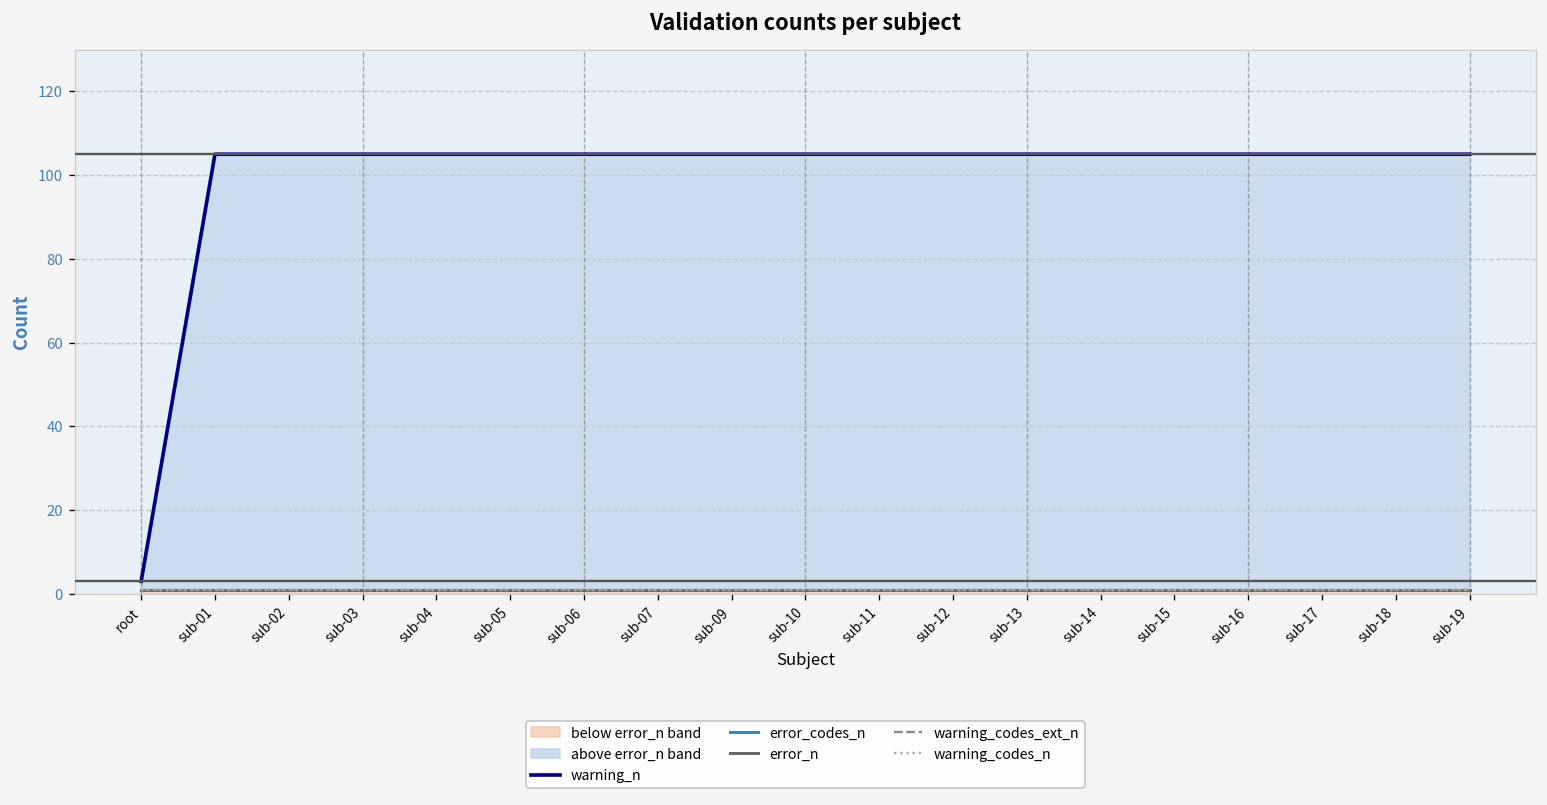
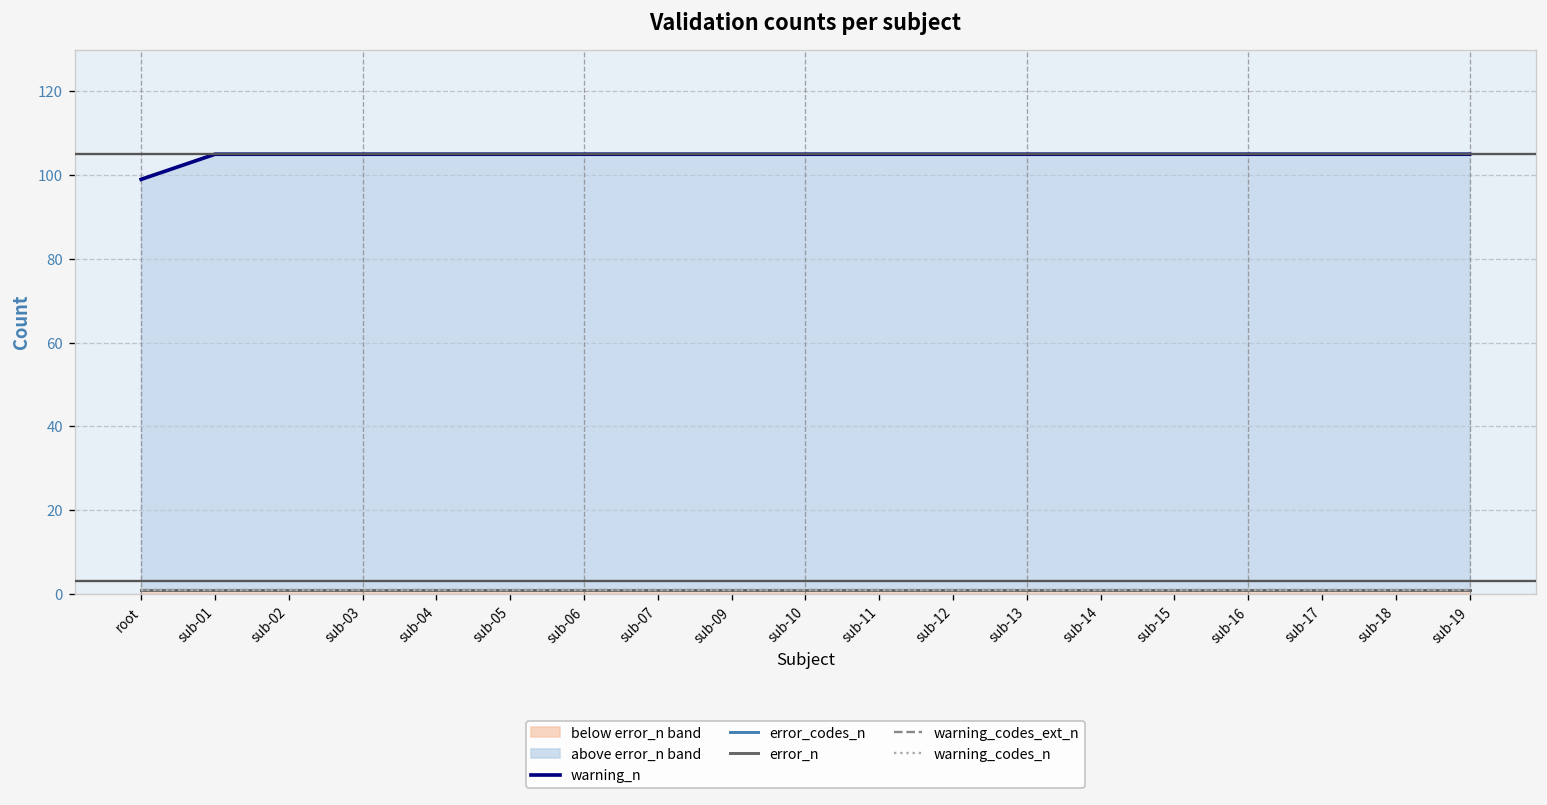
  {
    "warning_n": {
-     "root": 3,
+     "root": 99,
      "sub-01": 105,
      "sub-02": 105,
      "sub-03": 105,
      "sub-04": 105,
      "sub-05": 105,
      "sub-06": 105,
      "sub-07": 105,
      "sub-09": 105,
      "sub-10": 105,
      "sub-11": 105,
      "sub-12": 105,
      "sub-13": 105,
      "sub-14": 105,
      "sub-15": 105,
      "sub-16": 105,
      "sub-17": 105,
      "sub-18": 105,
      "sub-19": 105
    },
    "warning_codes_n": {
      "root": 1,
      "sub-01": 1,
      "sub-02": 1,
      "sub-03": 1,
      "sub-04": 1,
      "sub-05": 1,
      "sub-06": 1,
      "sub-07": 1,
      "sub-09": 1,
      "sub-10": 1,
      "sub-11": 1,
      "sub-12": 1,
      "sub-13": 1,
      "sub-14": 1,
      "sub-15": 1,
      "sub-16": 1,
      "sub-17": 1,
      "sub-18": 1,
      "sub-19": 1
    }
  }
